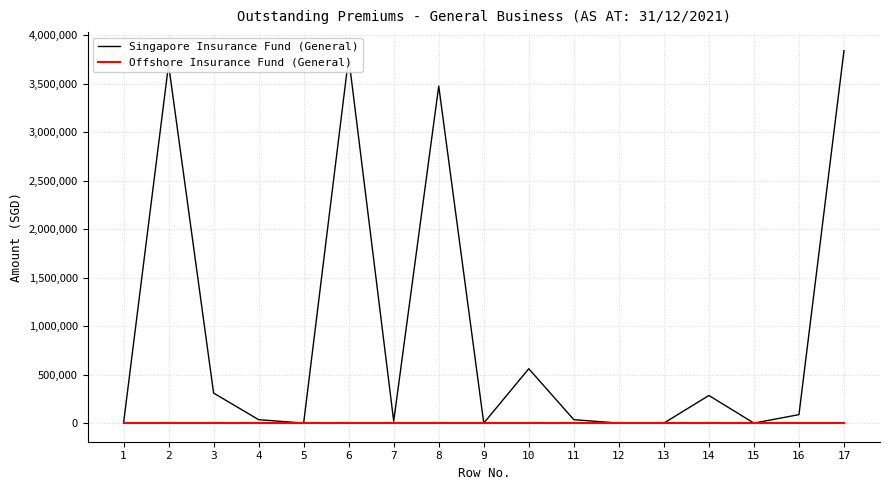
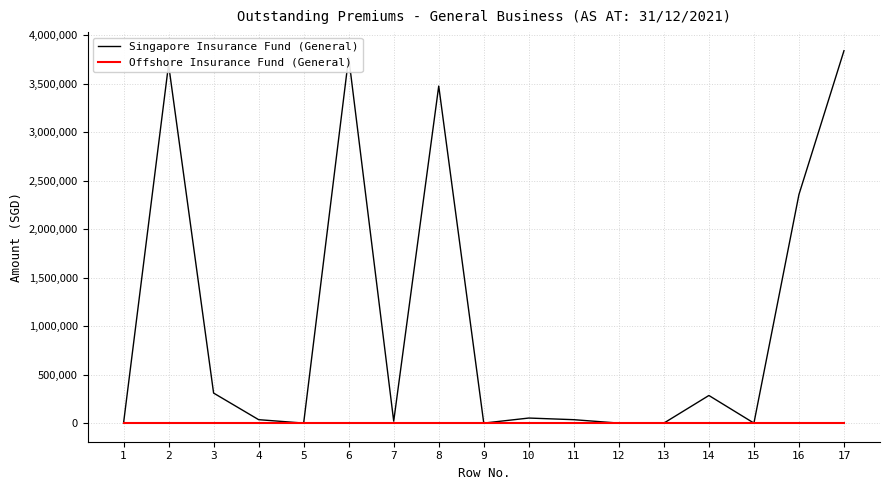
  {
    "Singapore Insurance Fund (General)": {
      "3": "300,000",
      "4": "0",
      "8": "3,500,000",
-     "10": "600,000",
+     "10": "100,000",
      "11": "0",
      "14": "300,000",
-     "16": "100,000",
+     "16": "2,400,000",
      "17": "3,800,000"
    },
    "Offshore Insurance Fund (General)": {
      "2": "0",
      "3": "0",
      "4": "0",
      "6": "0",
      "8": "0",
      "10": "0",
      "11": "0",
      "14": "0",
      "16": "0",
      "17": "0"
    }
  }
